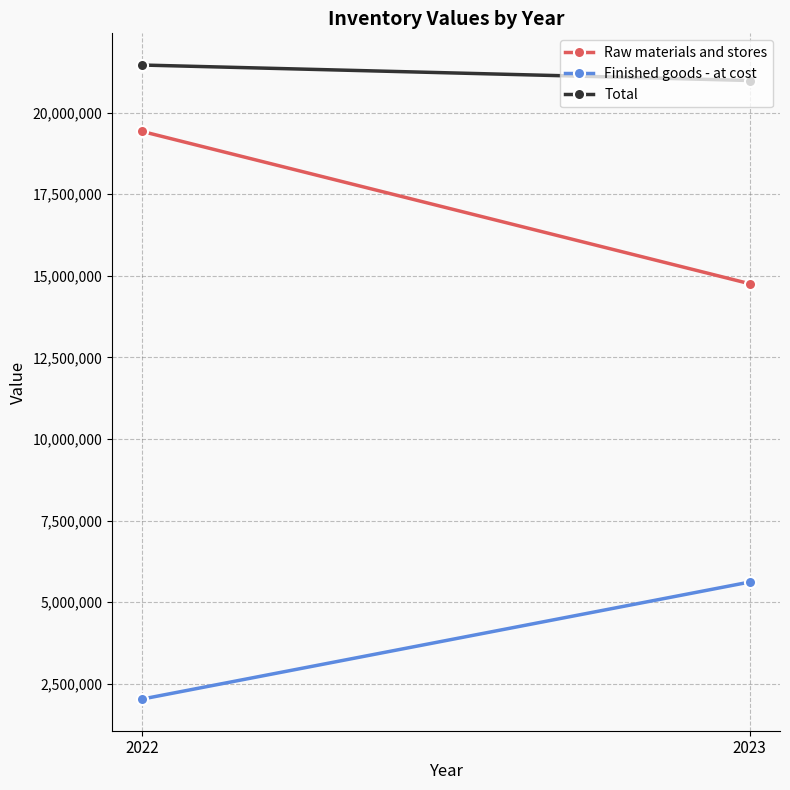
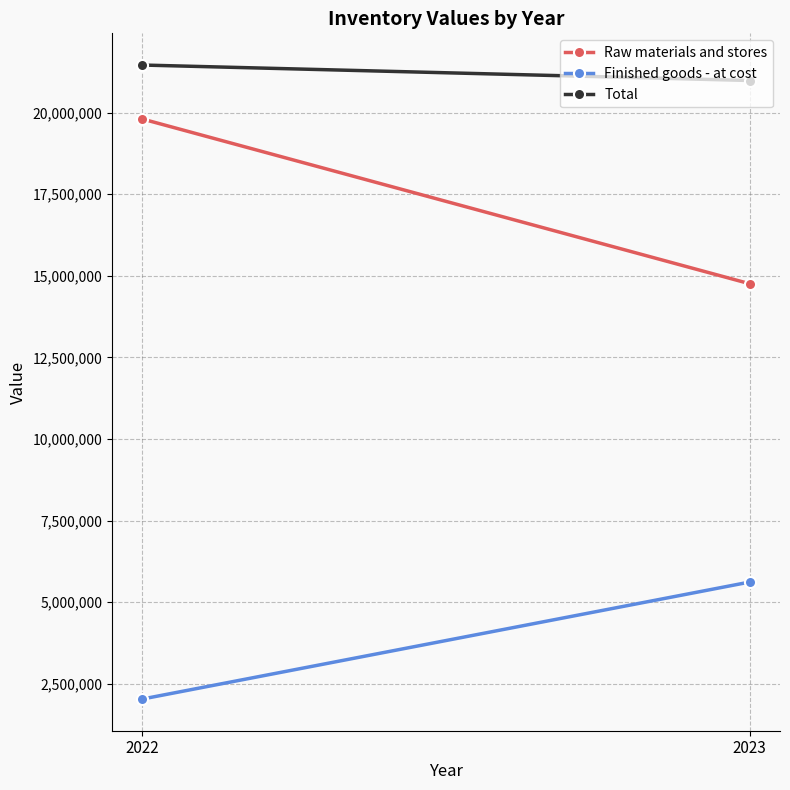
  {
    "Raw materials and stores": {
-     "2022": "19,400,000",
+     "2022": "19,800,000",
      "2023": "14,800,000"
    },
    "Finished goods - at cost": {
      "2022": "2,000,000",
      "2023": "5,600,000"
    },
    "Total": {
      "2022": "21,500,000"
    }
  }
